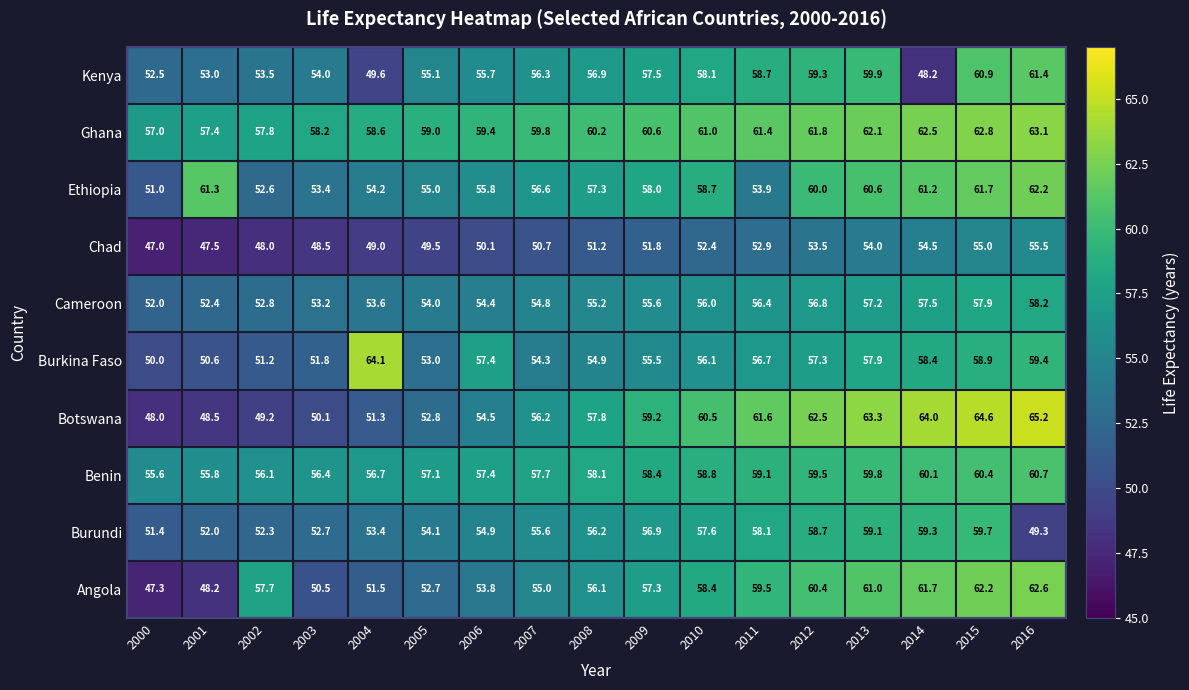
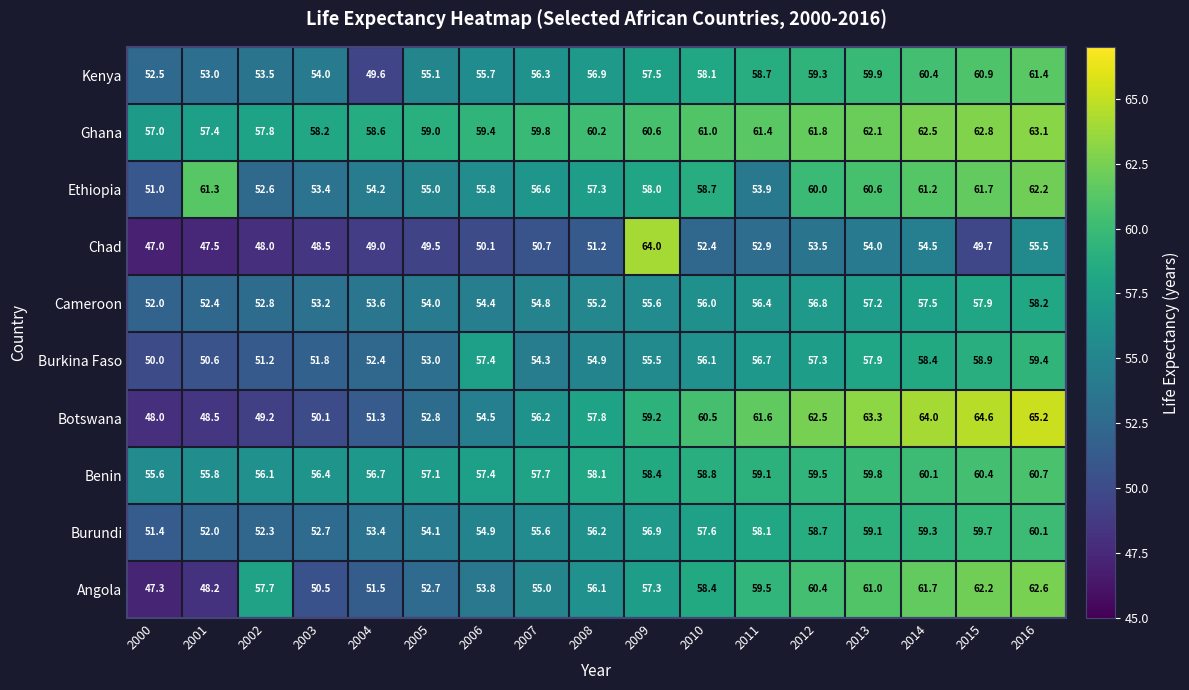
  {
    "Kenya": {
      "2000": 52.5,
      "2001": 53.0,
      "2002": 53.5,
      "2003": 54.0,
      "2004": 49.6,
      "2005": 55.1,
      "2006": 55.7,
      "2007": 56.3,
      "2008": 56.9,
      "2009": 57.5,
      "2010": 58.1,
      "2011": 58.7,
      "2012": 59.3,
      "2013": 59.9,
-     "2014": 48.2,
+     "2014": 60.4,
      "2015": 60.9,
      "2016": 61.4
    },
    "Ghana": {
      "2000": 57.0,
      "2001": 57.4,
      "2002": 57.8,
      "2003": 58.2,
      "2004": 58.6,
      "2005": 59.0,
      "2006": 59.4,
      "2007": 59.8,
      "2008": 60.2,
      "2009": 60.6,
      "2010": 61.0,
      "2011": 61.4,
      "2012": 61.8,
      "2013": 62.1,
      "2014": 62.5,
      "2015": 62.8,
      "2016": 63.1
    },
    "Ethiopia": {
      "2000": 51.0,
      "2001": 61.3,
      "2002": 52.6,
      "2003": 53.4,
      "2004": 54.2,
      "2005": 55.0,
      "2006": 55.8,
      "2007": 56.6,
      "2008": 57.3,
      "2009": 58.0,
      "2010": 58.7,
      "2011": 53.9,
      "2012": 60.0,
      "2013": 60.6,
      "2014": 61.2,
      "2015": 61.7,
      "2016": 62.2
    },
    "Chad": {
      "2000": 47.0,
      "2001": 47.5,
      "2002": 48.0,
      "2003": 48.5,
      "2004": 49.0,
      "2005": 49.5,
      "2006": 50.1,
      "2007": 50.7,
      "2008": 51.2,
-     "2009": 51.8,
+     "2009": 64.0,
      "2010": 52.4,
      "2011": 52.9,
      "2012": 53.5,
      "2013": 54.0,
      "2014": 54.5,
-     "2015": 55.0,
+     "2015": 49.7,
      "2016": 55.5
    },
    "Cameroon": {
      "2000": 52.0,
      "2001": 52.4,
      "2002": 52.8,
      "2003": 53.2,
      "2004": 53.6,
      "2005": 54.0,
      "2006": 54.4,
      "2007": 54.8,
      "2008": 55.2,
      "2009": 55.6,
      "2010": 56.0,
      "2011": 56.4,
      "2012": 56.8,
      "2013": 57.2,
      "2014": 57.5,
      "2015": 57.9,
      "2016": 58.2
    },
    "Burkina Faso": {
      "2000": 50.0,
      "2001": 50.6,
      "2002": 51.2,
      "2003": 51.8,
-     "2004": 64.1,
+     "2004": 52.4,
      "2005": 53.0,
      "2006": 57.4,
      "2007": 54.3,
      "2008": 54.9,
      "2009": 55.5,
      "2010": 56.1,
      "2011": 56.7,
      "2012": 57.3,
      "2013": 57.9,
      "2014": 58.4,
      "2015": 58.9,
      "2016": 59.4
    },
    "Botswana": {
      "2000": 48.0,
      "2001": 48.5,
      "2002": 49.2,
      "2003": 50.1,
      "2004": 51.3,
      "2005": 52.8,
      "2006": 54.5,
      "2007": 56.2,
      "2008": 57.8,
      "2009": 59.2,
      "2010": 60.5,
      "2011": 61.6,
      "2012": 62.5,
      "2013": 63.3,
      "2014": 64.0,
      "2015": 64.6,
      "2016": 65.2
    },
    "Benin": {
      "2000": 55.6,
      "2001": 55.8,
      "2002": 56.1,
      "2003": 56.4,
      "2004": 56.7,
      "2005": 57.1,
      "2006": 57.4,
      "2007": 57.7,
      "2008": 58.1,
      "2009": 58.4,
      "2010": 58.8,
      "2011": 59.1,
      "2012": 59.5,
      "2013": 59.8,
      "2014": 60.1,
      "2015": 60.4,
      "2016": 60.7
    },
    "Burundi": {
      "2000": 51.4,
      "2001": 52.0,
      "2002": 52.3,
      "2003": 52.7,
      "2004": 53.4,
      "2005": 54.1,
      "2006": 54.9,
      "2007": 55.6,
      "2008": 56.2,
      "2009": 56.9,
      "2010": 57.6,
      "2011": 58.1,
      "2012": 58.7,
      "2013": 59.1,
      "2014": 59.3,
      "2015": 59.7,
-     "2016": 49.3
+     "2016": 60.1
    },
    "Angola": {
      "2000": 47.3,
      "2001": 48.2,
      "2002": 57.7,
      "2003": 50.5,
      "2004": 51.5,
      "2005": 52.7,
      "2006": 53.8,
      "2007": 55.0,
      "2008": 56.1,
      "2009": 57.3,
      "2010": 58.4,
      "2011": 59.5,
      "2012": 60.4,
      "2013": 61.0,
      "2014": 61.7,
      "2015": 62.2,
      "2016": 62.6
    }
  }
